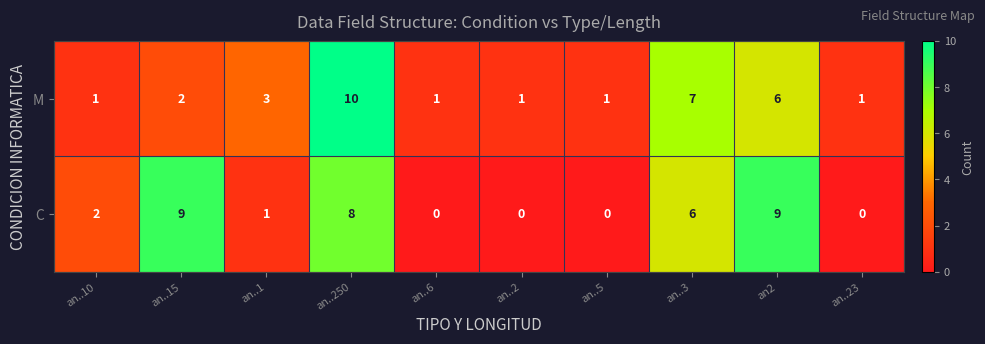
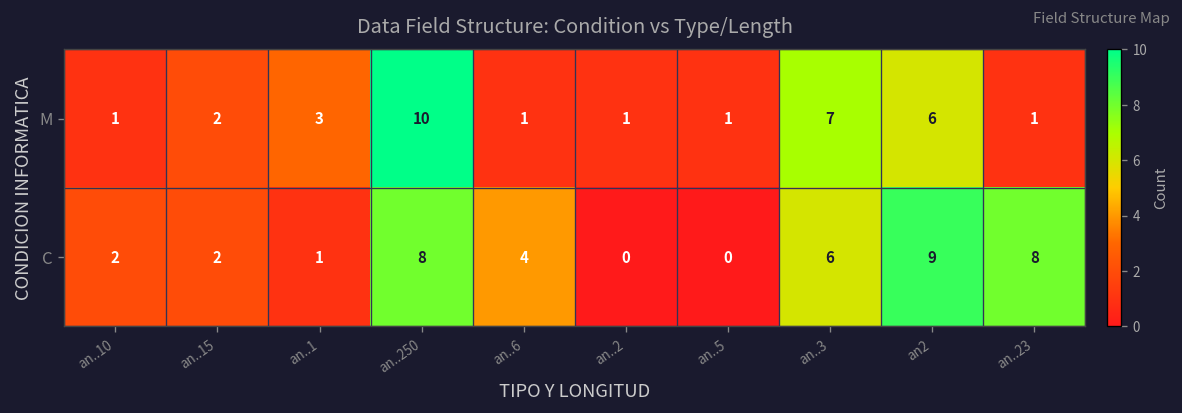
  {
    "M": {
      "an..10": 1,
      "an..15": 2,
      "an..1": 3,
      "an..250": 10,
      "an..6": 1,
      "an..2": 1,
      "an..5": 1,
      "an..3": 7,
      "an2": 6,
      "an..23": 1
    },
    "C": {
      "an..10": 2,
-     "an..15": 9,
+     "an..15": 2,
      "an..1": 1,
      "an..250": 8,
-     "an..6": 0,
+     "an..6": 4,
      "an..2": 0,
      "an..5": 0,
      "an..3": 6,
      "an2": 9,
-     "an..23": 0
+     "an..23": 8
    }
  }
